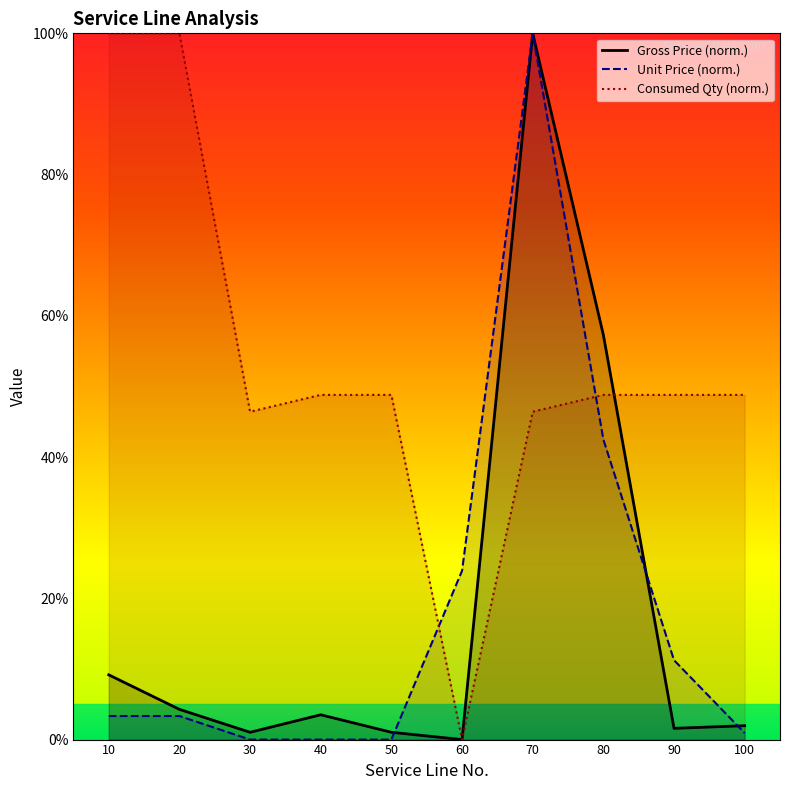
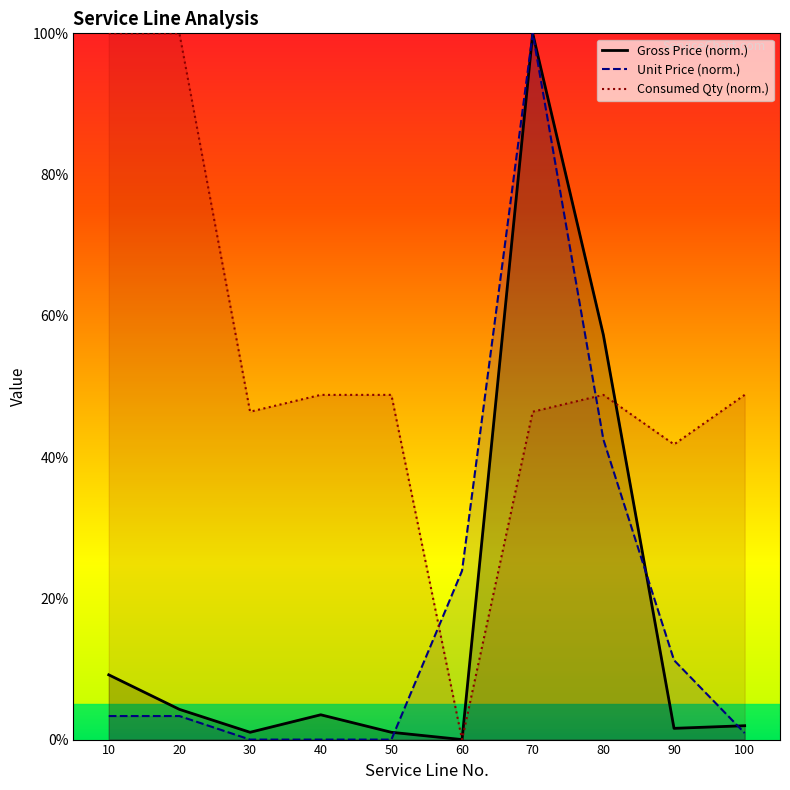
  {
    "Gross Price (norm.)": {
      "10": "9%",
      "80": "57%"
    },
    "Unit Price (norm.)": {
      "60": "24%",
      "80": "42%",
      "90": "11%"
    },
    "Consumed Qty (norm.)": {
      "10": "100%",
      "20": "100%",
      "30": "46%",
      "40": "49%",
      "50": "49%",
      "70": "46%",
      "80": "49%",
-     "90": "49%",
+     "90": "42%",
      "100": "49%"
    }
  }
